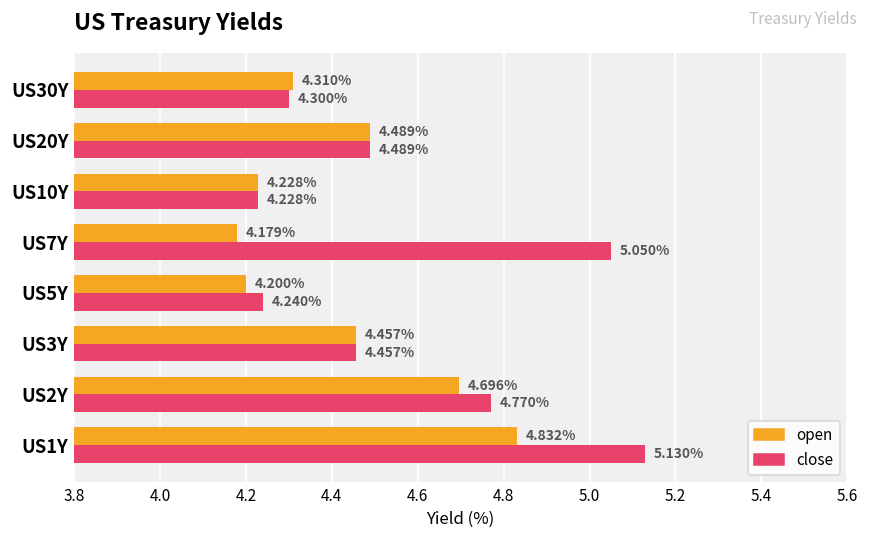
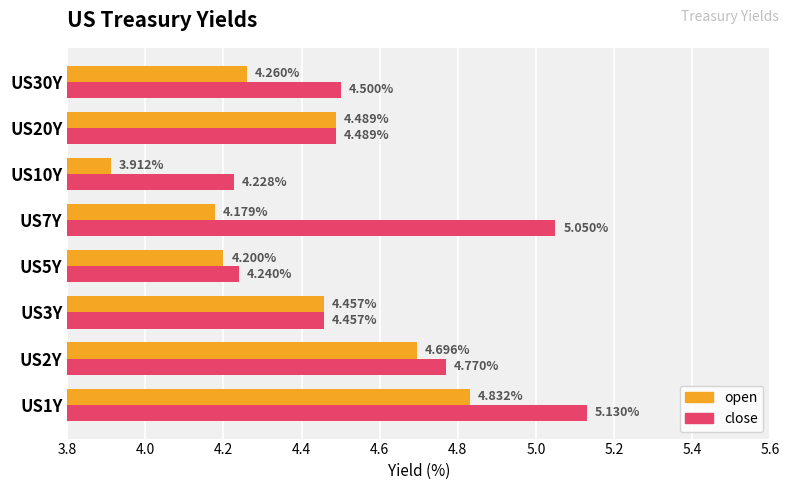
  {
    "open": {
-     "US30Y": "4.310%",
+     "US30Y": "4.260%",
      "US20Y": "4.489%",
-     "US10Y": "4.228%",
+     "US10Y": "3.912%",
      "US7Y": "4.179%",
      "US5Y": "4.200%",
      "US3Y": "4.457%",
      "US2Y": "4.696%",
      "US1Y": "4.832%"
    },
    "close": {
-     "US30Y": "4.300%",
+     "US30Y": "4.500%",
      "US20Y": "4.489%",
      "US10Y": "4.228%",
      "US7Y": "5.050%",
      "US5Y": "4.240%",
      "US3Y": "4.457%",
      "US2Y": "4.770%",
      "US1Y": "5.130%"
    }
  }
